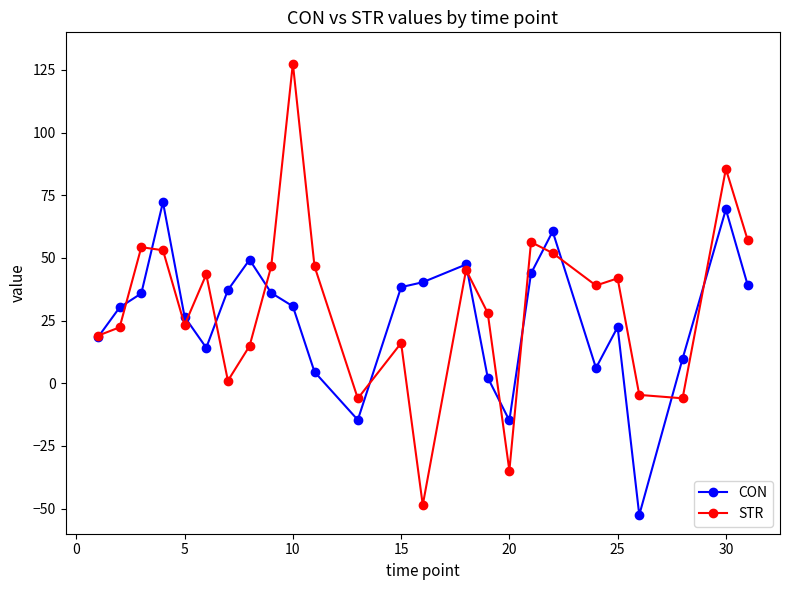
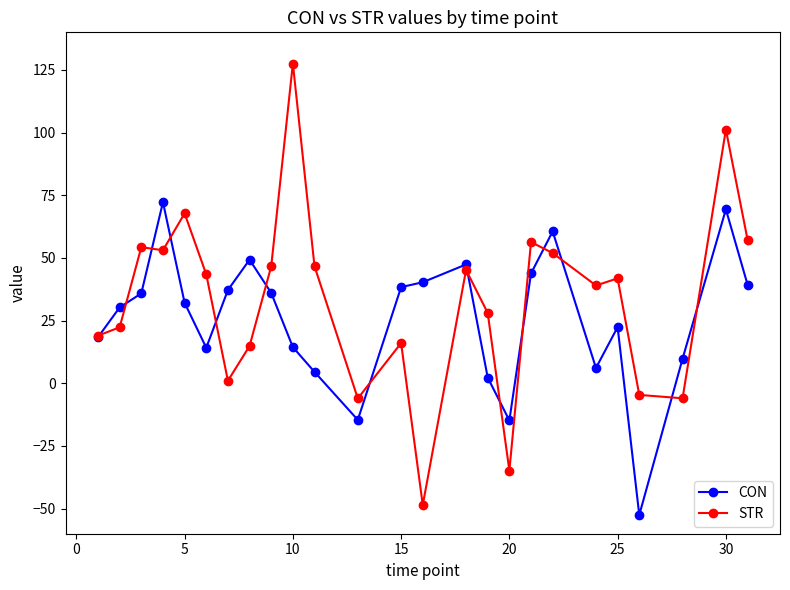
  {
    "CON": {
-     "5": 27,
-     "10": 31,
+     "5": 32,
+     "10": 14,
      "15": 38,
      "20": -15,
      "25": 22,
      "30": 69
    },
    "STR": {
-     "5": 23,
+     "5": 68,
      "10": 128,
      "15": 16,
      "20": -35,
      "25": 42,
-     "30": 86
+     "30": 101
    }
  }
